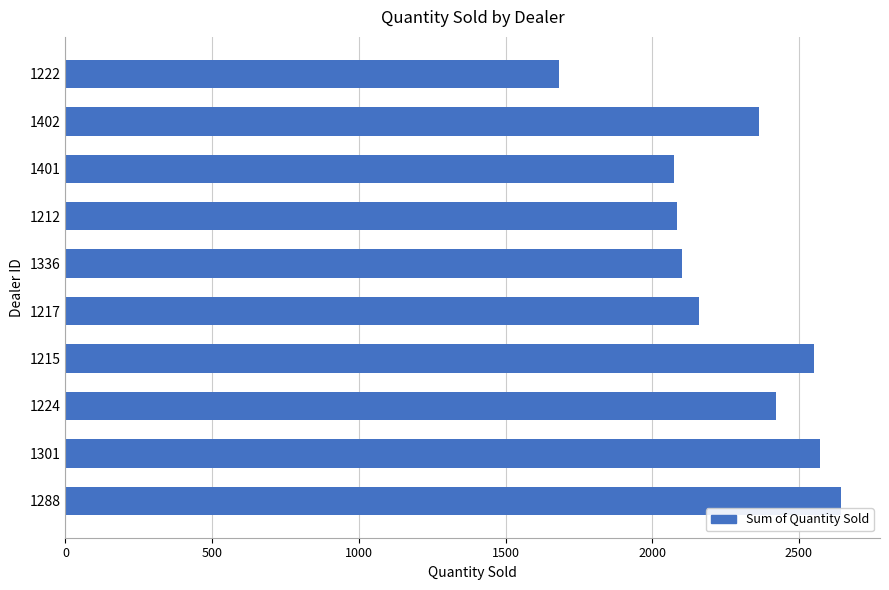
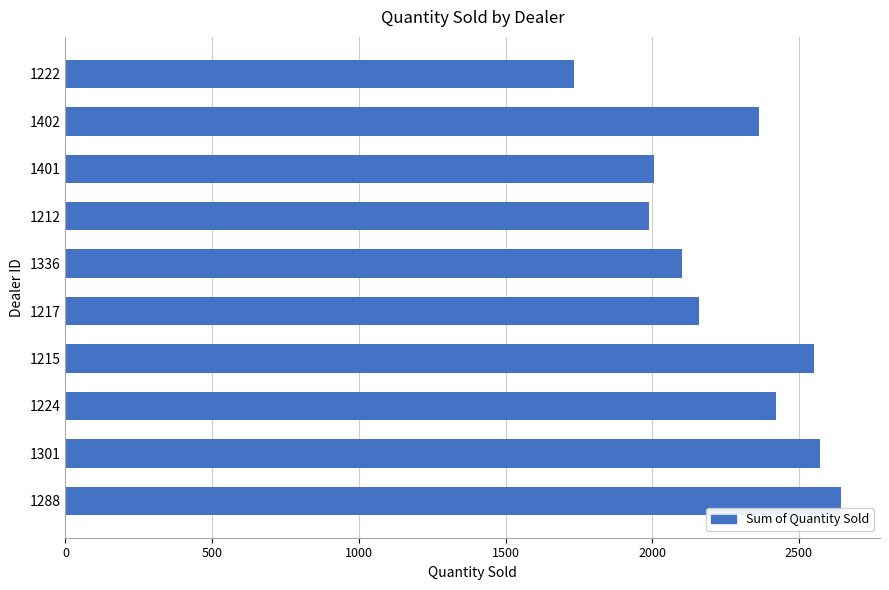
  {
-   "1222": 1680,
+   "1222": 1740,
    "1402": 2370,
-   "1401": 2070,
-   "1212": 2080,
+   "1401": 2010,
+   "1212": 1990,
    "1336": 2100,
    "1217": 2160,
    "1215": 2550,
    "1224": 2420,
    "1301": 2570,
    "1288": 2640
  }
